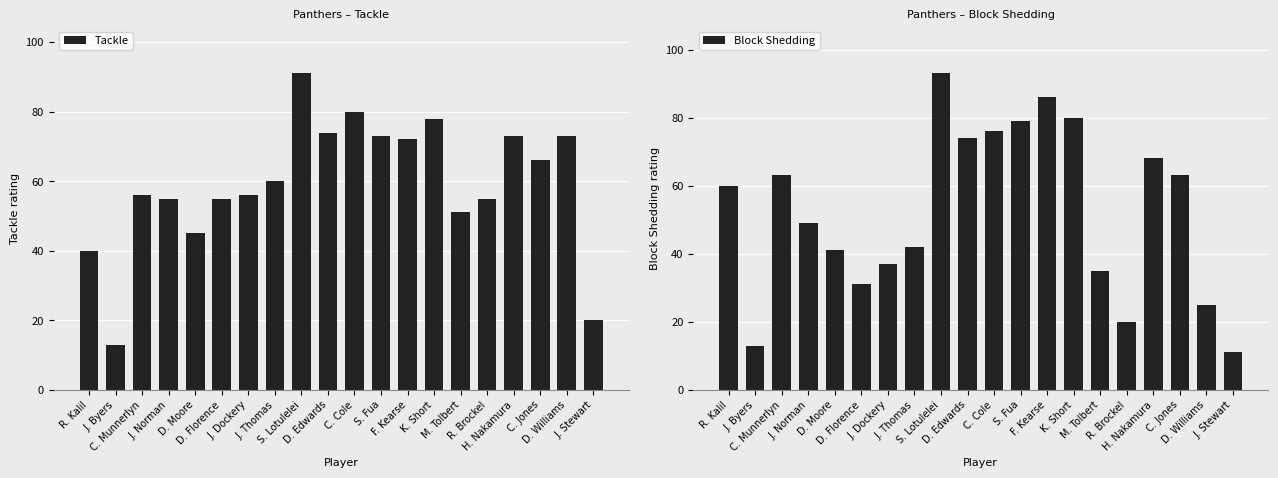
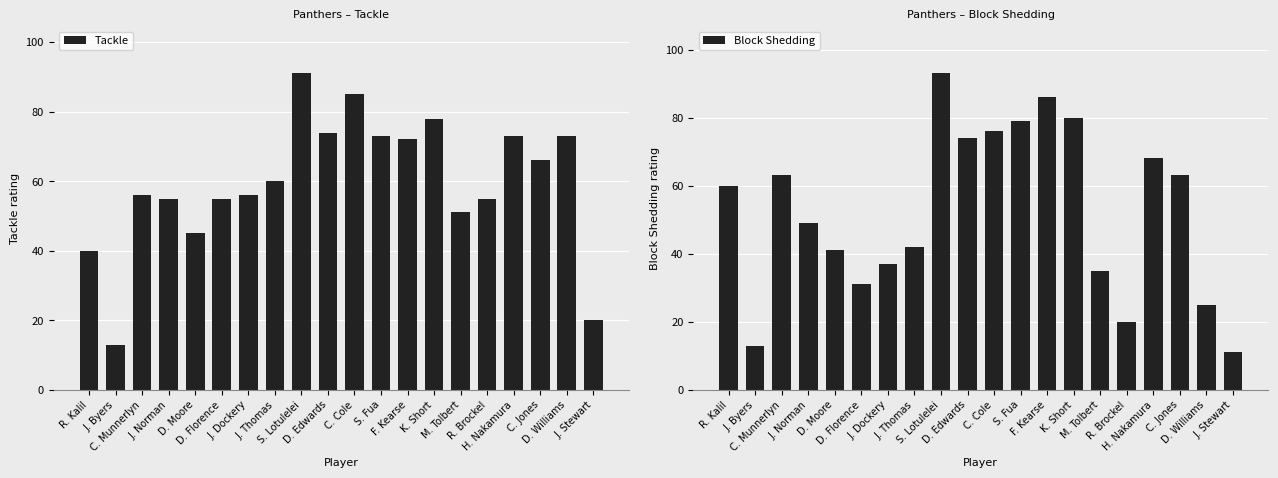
  {
    "Panthers – Tackle": {
      "R. Kalil": 40,
      "J. Byers": 13,
      "C. Munnerlyn": 56,
      "J. Norman": 55,
      "D. Moore": 45,
      "D. Florence": 55,
      "J. Dockery": 56,
      "J. Thomas": 60,
      "S. Lotulelei": 91,
      "D. Edwards": 74,
-     "C. Cole": 80,
+     "C. Cole": 85,
      "S. Fua": 73,
      "F. Kearse": 72,
      "K. Short": 78,
      "M. Tolbert": 51,
      "R. Brockel": 55,
      "H. Nakamura": 73,
      "C. Jones": 66,
      "D. Williams": 73,
      "J. Stewart": 20
    },
    "Panthers – Block Shedding": {
      "R. Kalil": 60,
      "J. Byers": 13,
      "C. Munnerlyn": 63,
      "J. Norman": 49,
      "D. Moore": 41,
      "D. Florence": 31,
      "J. Dockery": 37,
      "J. Thomas": 42,
      "S. Lotulelei": 93,
      "D. Edwards": 74,
      "C. Cole": 76,
      "S. Fua": 79,
      "F. Kearse": 86,
      "K. Short": 80,
      "M. Tolbert": 35,
      "R. Brockel": 20,
      "H. Nakamura": 68,
      "C. Jones": 63,
      "D. Williams": 25,
      "J. Stewart": 11
    }
  }
